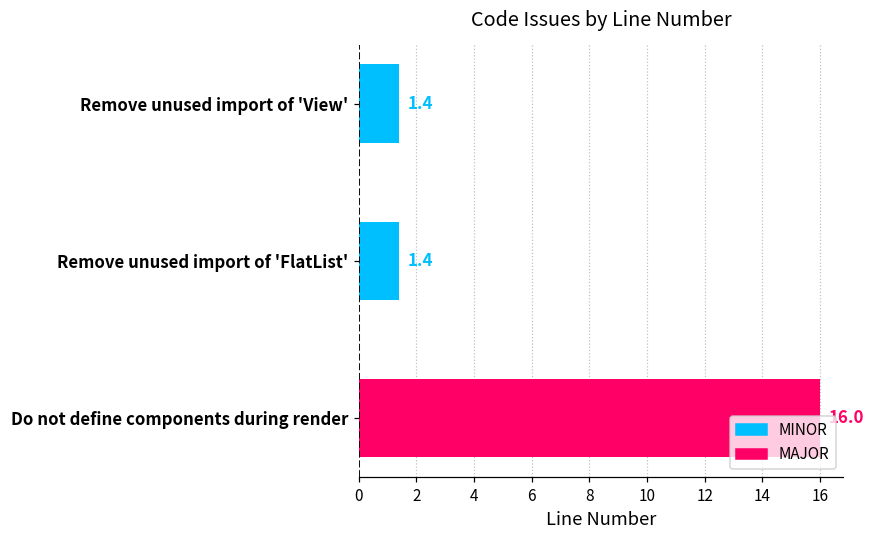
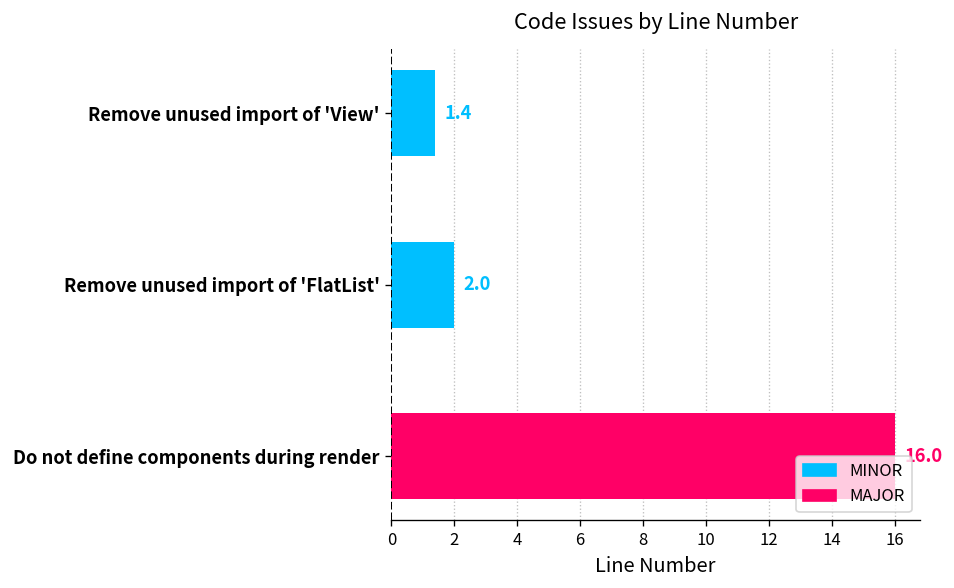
  {
    "Remove unused import of 'View'": 1.4,
-   "Remove unused import of 'FlatList'": 1.4
+   "Remove unused import of 'FlatList'": 2.0
  }
